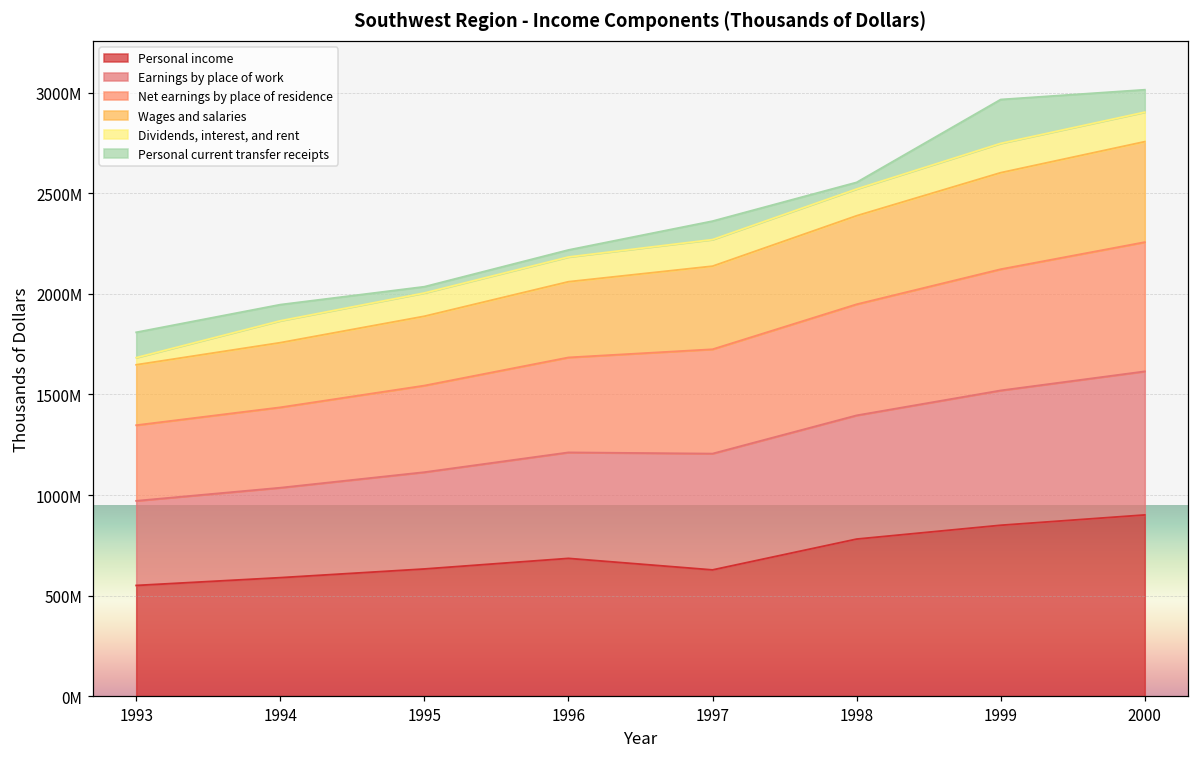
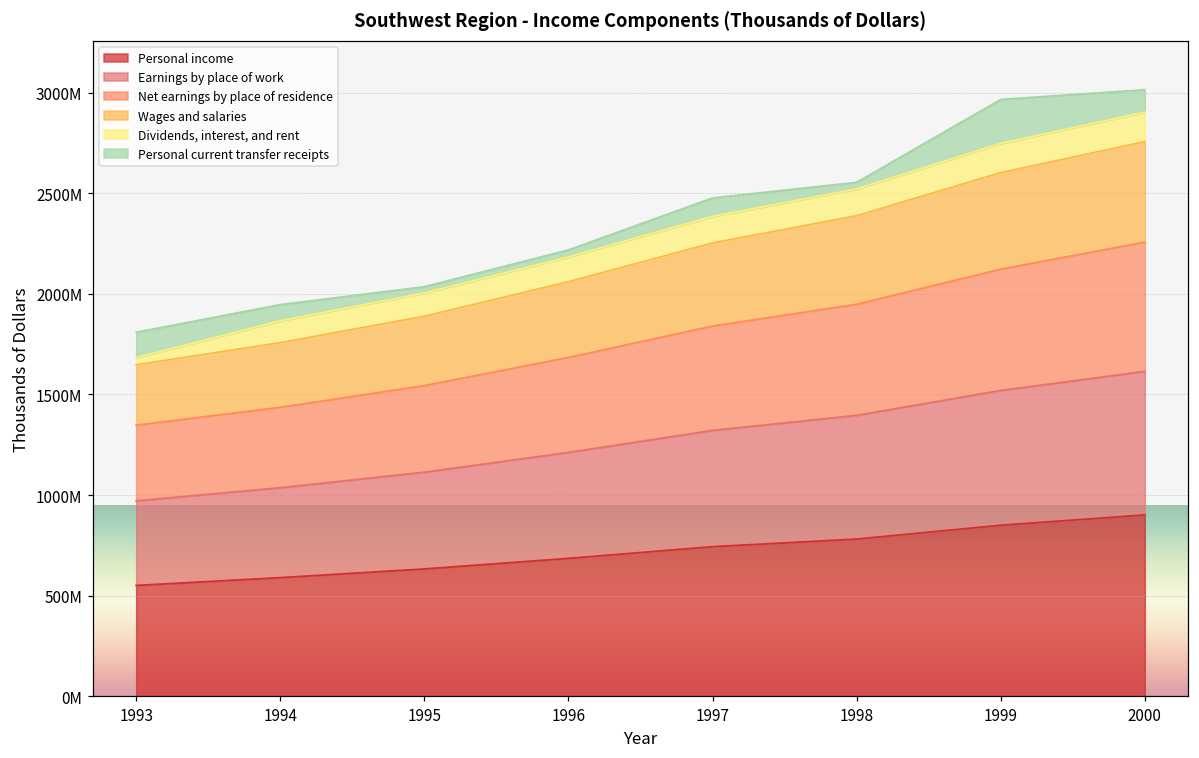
  {
    "Personal income": {
      "1993": 550000000,
      "1994": 590000000,
      "1995": 630000000,
      "1996": 680000000,
-     "1997": 630000000,
+     "1997": 740000000,
      "1998": 780000000,
      "1999": 850000000,
      "2000": 900000000
    },
    "Dividends, interest, and rent": {
      "1993": 40000000,
      "1994": 110000000,
      "1995": 120000000,
      "1996": 120000000,
      "1997": 130000000,
      "1998": 130000000,
      "1999": 150000000,
      "2000": 150000000
    },
    "Personal current transfer receipts": {
      "1993": 130000000,
      "1994": 80000000,
      "1995": 30000000,
      "1996": 40000000,
      "1997": 90000000,
      "1998": 30000000,
      "1999": 220000000,
      "2000": 110000000
    }
  }
